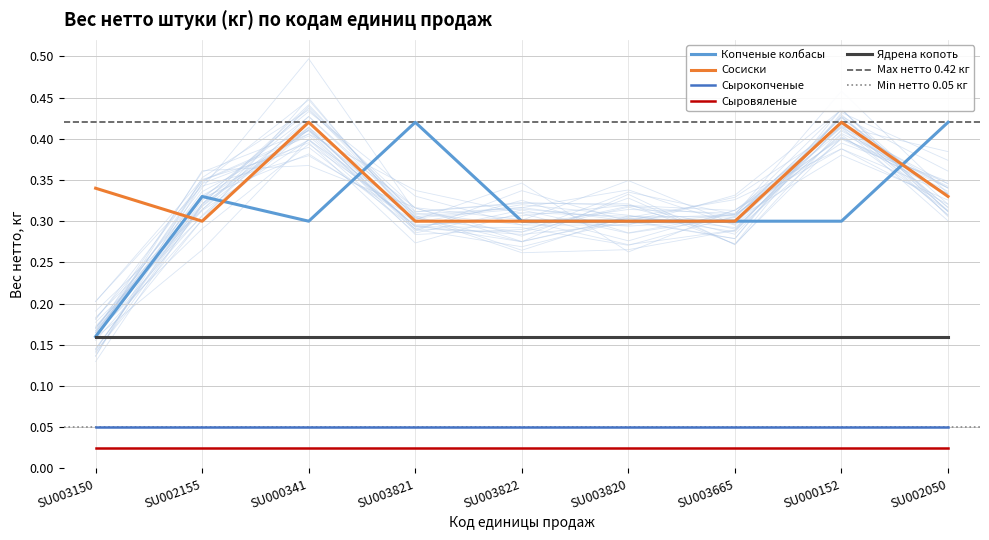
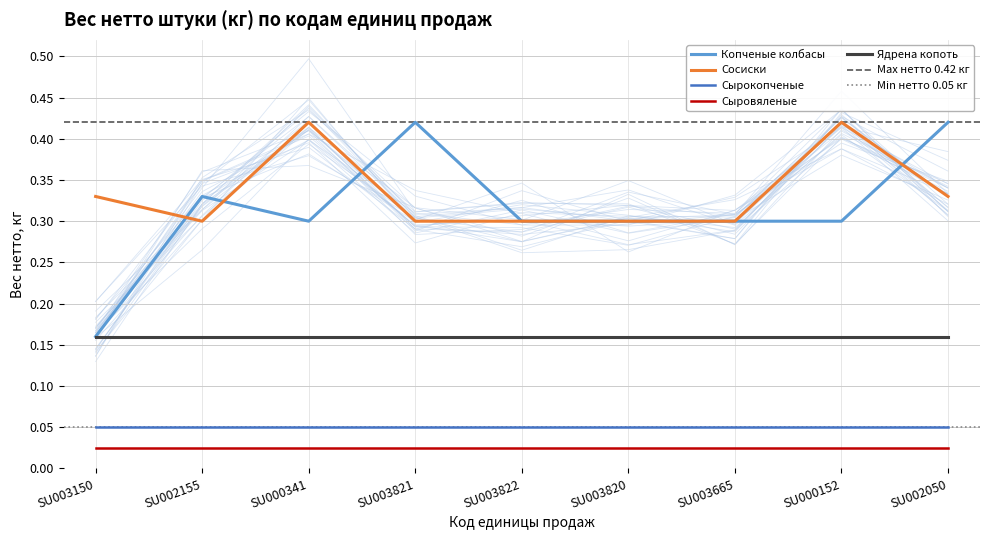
  {
    "Сосиски": {
-     "SU003150": 0.34
+     "SU003150": 0.33
    },
    "Сыровяленые": {
      "SU003150": 0.03,
      "SU002155": 0.03,
      "SU000341": 0.03,
      "SU003821": 0.03,
      "SU003822": 0.03,
      "SU003820": 0.03,
      "SU003665": 0.03,
      "SU000152": 0.03,
      "SU002050": 0.03
    },
    "Ядрена копоть": {
      "SU002155": 0.16,
      "SU000341": 0.16,
      "SU003821": 0.16,
      "SU003822": 0.16,
      "SU003820": 0.16,
      "SU003665": 0.16,
      "SU000152": 0.16,
      "SU002050": 0.16
    }
  }
